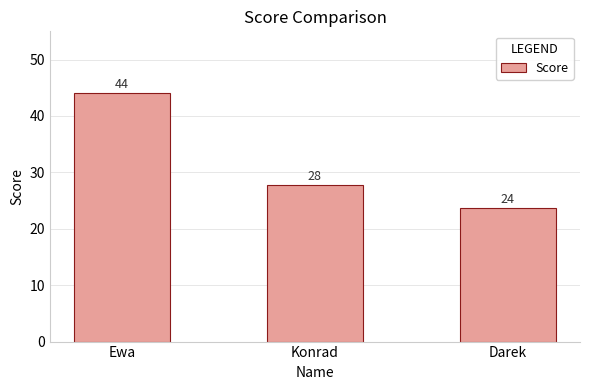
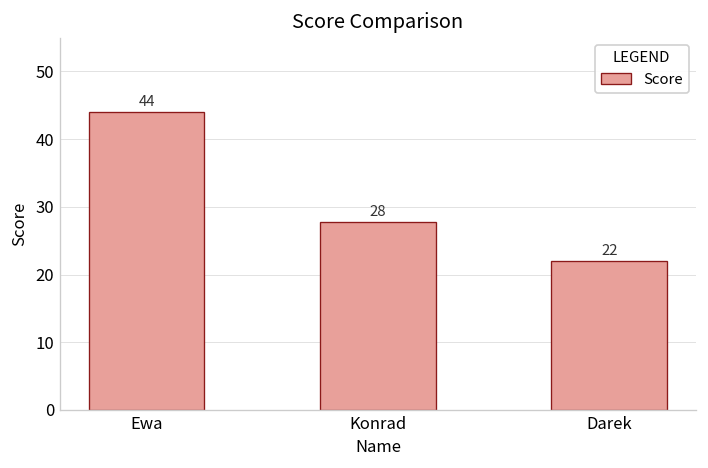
  {
    "Ewa": 44,
    "Konrad": 28,
-   "Darek": 24
+   "Darek": 22
  }
